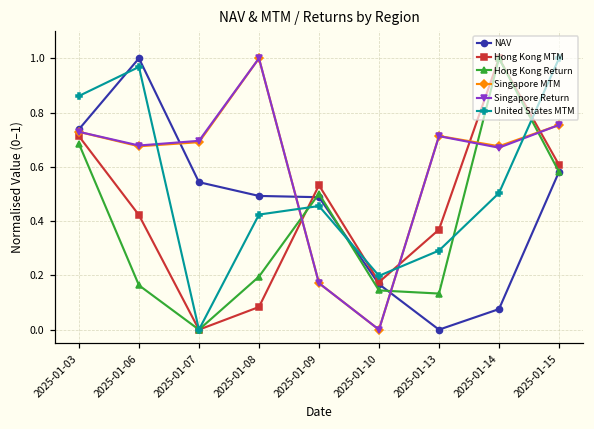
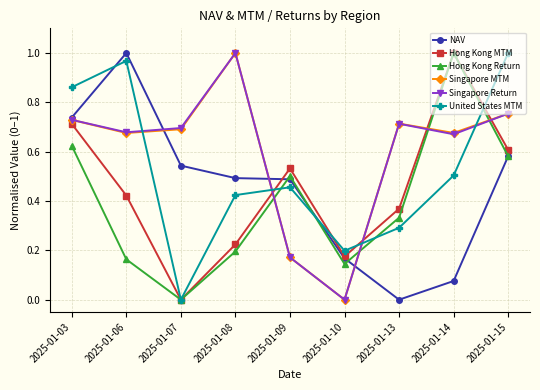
  {
    "NAV": {
      "2025-01-06": 1.00,
      "2025-01-07": 0.54,
      "2025-01-08": 0.49,
      "2025-01-09": 0.49,
      "2025-01-13": 0.00,
      "2025-01-14": 0.08
    },
    "Hong Kong MTM": {
      "2025-01-03": 0.71,
      "2025-01-06": 0.42,
-     "2025-01-08": 0.08,
+     "2025-01-08": 0.22,
      "2025-01-09": 0.53,
      "2025-01-13": 0.37,
      "2025-01-15": 0.61
    },
    "Hong Kong Return": {
-     "2025-01-03": 0.68,
+     "2025-01-03": 0.62,
      "2025-01-06": 0.16,
      "2025-01-08": 0.20,
      "2025-01-09": 0.50,
      "2025-01-10": 0.14,
-     "2025-01-13": 0.13
+     "2025-01-13": 0.33
    },
    "United States MTM": {
      "2025-01-03": 0.86,
      "2025-01-06": 0.97,
      "2025-01-08": 0.42,
      "2025-01-09": 0.46,
      "2025-01-10": 0.20,
      "2025-01-13": 0.29,
      "2025-01-14": 0.50
    }
  }
